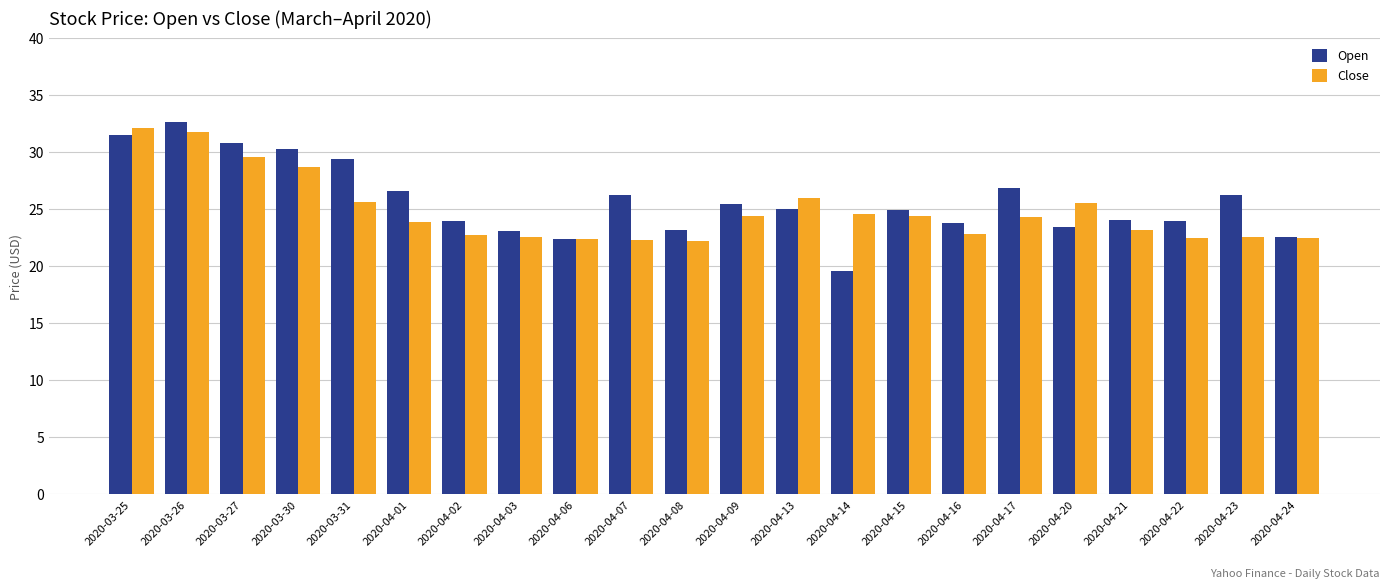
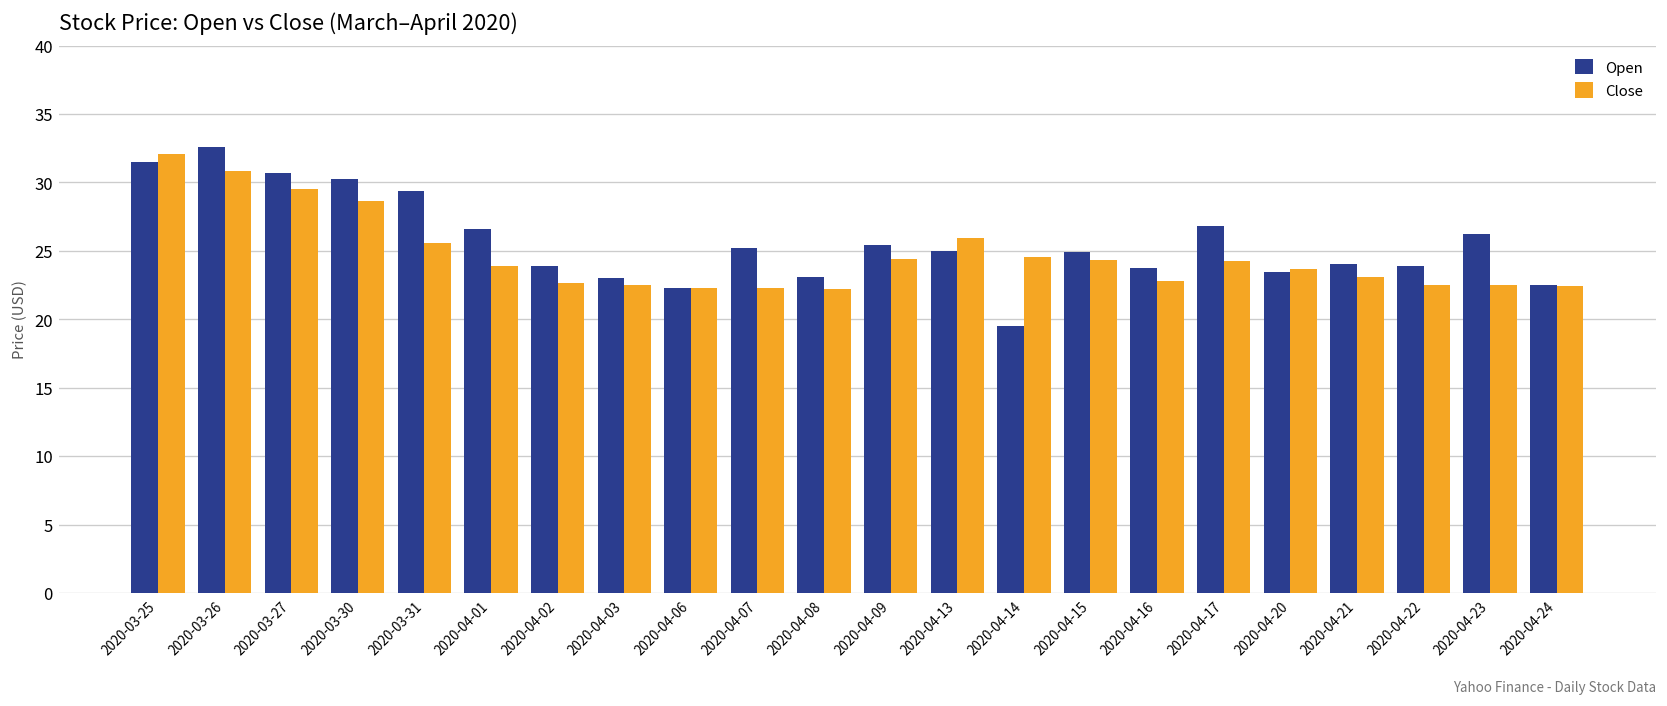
  {
    "Open": {
      "2020-03-25": 31.5,
      "2020-03-26": 32.6,
      "2020-03-27": 30.7,
      "2020-03-30": 30.2,
      "2020-03-31": 29.4,
      "2020-04-01": 26.6,
      "2020-04-02": 23.9,
      "2020-04-03": 23.0,
      "2020-04-06": 22.3,
-     "2020-04-07": 26.2,
+     "2020-04-07": 25.2,
      "2020-04-08": 23.1,
      "2020-04-09": 25.4,
      "2020-04-13": 25.0,
      "2020-04-14": 19.5,
      "2020-04-15": 24.9,
      "2020-04-16": 23.8,
      "2020-04-17": 26.9,
      "2020-04-20": 23.4,
      "2020-04-21": 24.0,
      "2020-04-22": 23.9,
      "2020-04-23": 26.2,
      "2020-04-24": 22.5
    },
    "Close": {
      "2020-03-25": 32.1,
-     "2020-03-26": 31.7,
+     "2020-03-26": 30.8,
      "2020-03-27": 29.6,
      "2020-03-30": 28.7,
      "2020-03-31": 25.6,
      "2020-04-01": 23.9,
      "2020-04-02": 22.7,
      "2020-04-03": 22.5,
      "2020-04-06": 22.3,
      "2020-04-07": 22.3,
      "2020-04-08": 22.2,
      "2020-04-09": 24.4,
      "2020-04-13": 26.0,
      "2020-04-14": 24.5,
      "2020-04-15": 24.4,
      "2020-04-16": 22.8,
      "2020-04-17": 24.3,
-     "2020-04-20": 25.5,
+     "2020-04-20": 23.6,
      "2020-04-21": 23.1,
      "2020-04-22": 22.5,
      "2020-04-23": 22.5,
      "2020-04-24": 22.4
    }
  }
